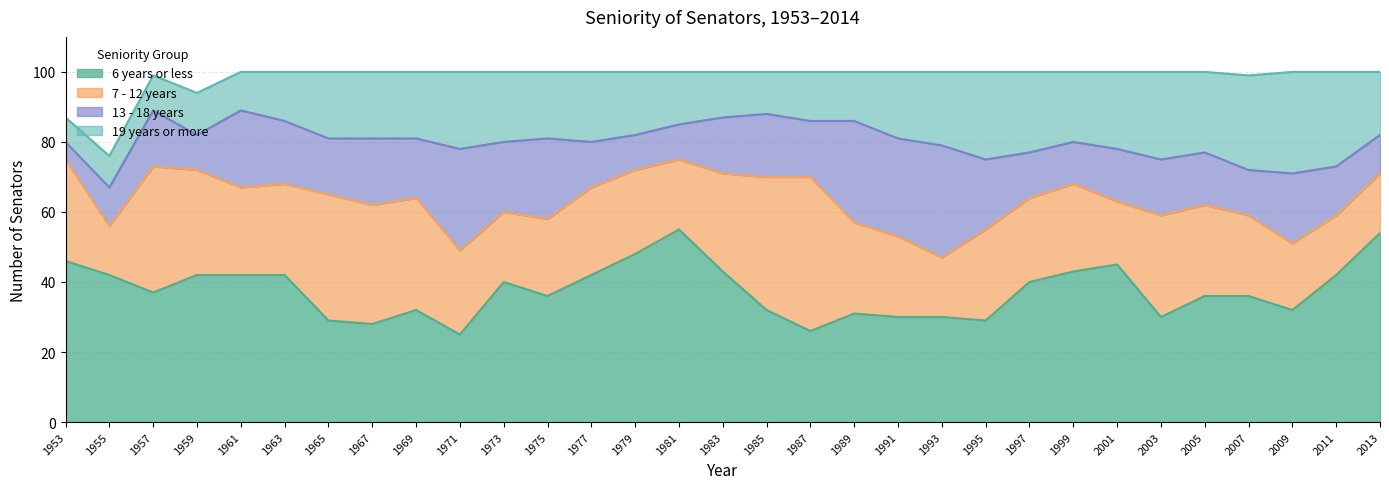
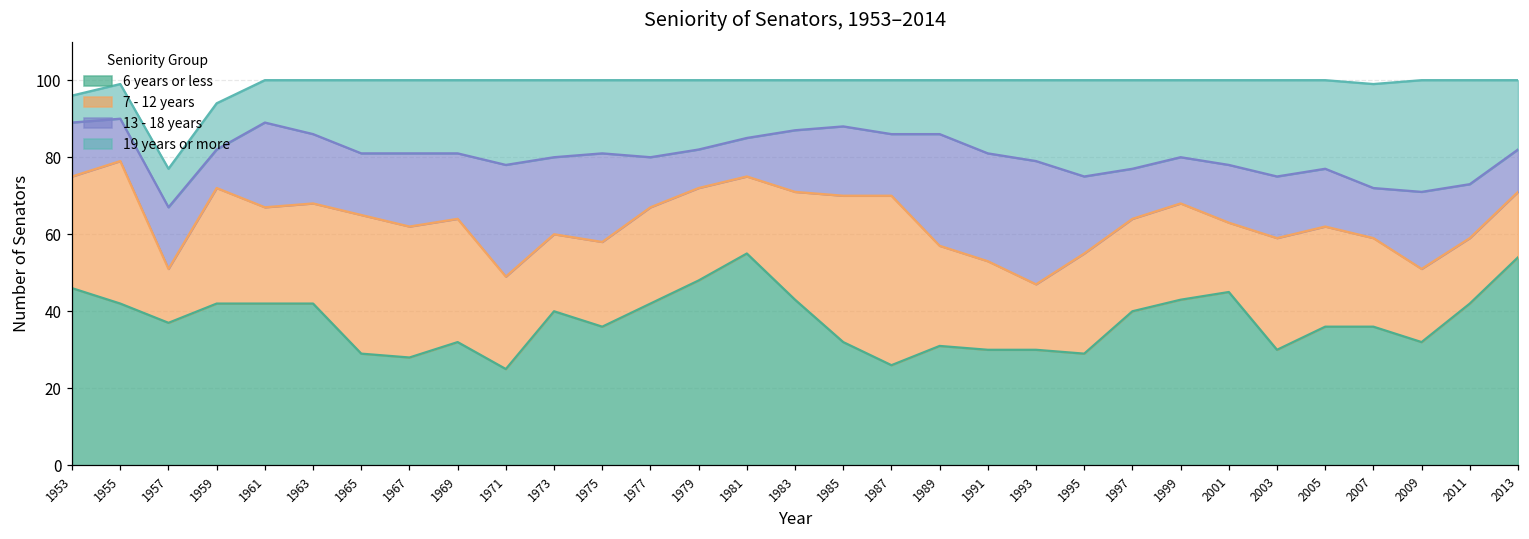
  {
    "7 - 12 years": {
      "1953": 29,
-     "1955": 14,
-     "1957": 36,
+     "1955": 37,
+     "1957": 14,
      "1959": 30,
      "1961": 25,
      "1963": 26,
      "1965": 36,
      "1967": 34,
      "1969": 32,
      "1971": 24,
      "1973": 20,
      "1975": 22,
      "1977": 25,
      "1979": 24,
      "1981": 20,
      "1983": 28,
      "1985": 38,
      "1987": 44,
      "1989": 26,
      "1991": 23,
      "1993": 17,
      "1995": 26,
      "1997": 24,
      "1999": 25,
      "2001": 18,
      "2003": 29,
      "2005": 26,
      "2007": 23,
      "2009": 19,
      "2011": 17,
      "2013": 17
    },
    "13 - 18 years": {
-     "1953": 5,
+     "1953": 14,
      "1955": 11,
      "1957": 16,
      "1959": 10,
      "1961": 22,
      "1963": 18,
      "1965": 16,
      "1967": 19,
      "1969": 17,
      "1971": 29,
      "1973": 20,
      "1975": 23,
      "1977": 13,
      "1979": 10,
      "1981": 10,
      "1983": 16,
      "1985": 18,
      "1987": 16,
      "1989": 29,
      "1991": 28,
      "1993": 32,
      "1995": 20,
      "1997": 13,
      "1999": 12,
      "2001": 15,
      "2003": 16,
      "2005": 15,
      "2007": 13,
      "2009": 20,
      "2011": 14,
      "2013": 11
    }
  }
